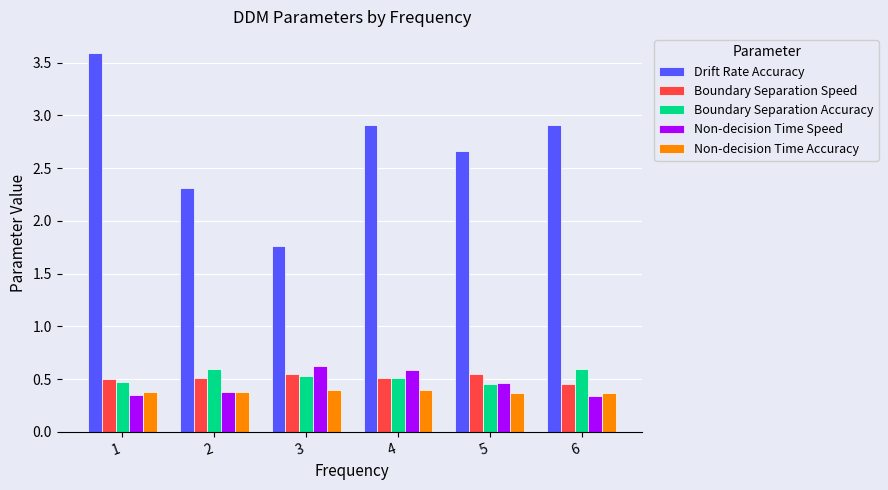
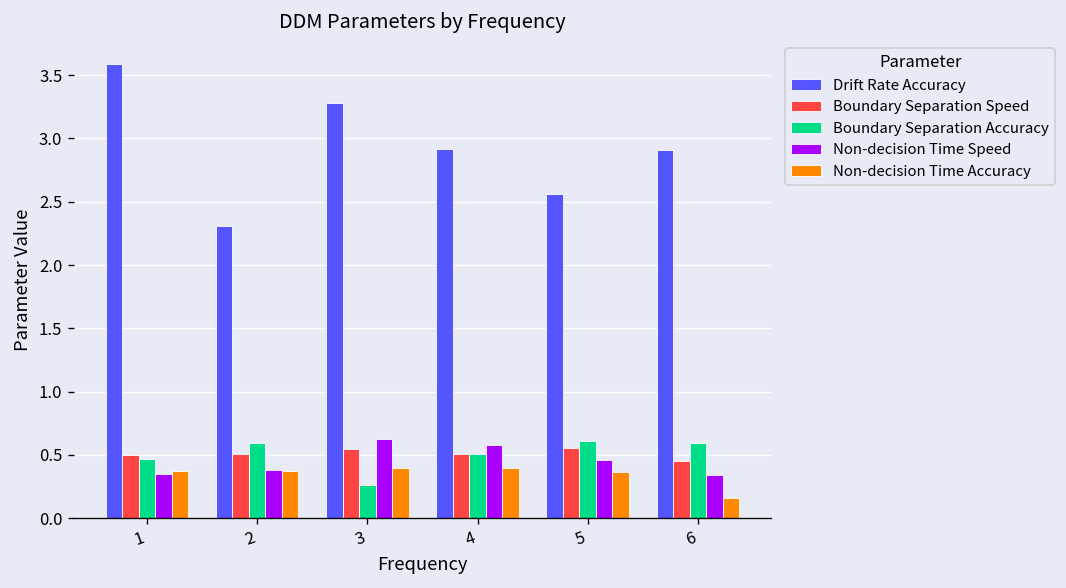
  {
    "Drift Rate Accuracy": {
      "1": 3.59,
      "2": 2.31,
-     "3": 1.76,
+     "3": 3.28,
      "4": 2.91,
-     "5": 2.67,
+     "5": 2.56,
      "6": 2.91
    },
    "Boundary Separation Speed": {
      "1": 0.50,
      "2": 0.51,
      "3": 0.55,
      "4": 0.51,
      "5": 0.55,
      "6": 0.46
    },
    "Boundary Separation Accuracy": {
      "1": 0.47,
      "2": 0.59,
-     "3": 0.53,
+     "3": 0.26,
      "4": 0.51,
-     "5": 0.45,
+     "5": 0.61,
      "6": 0.60
    },
    "Non-decision Time Speed": {
      "1": 0.35,
      "2": 0.38,
      "3": 0.63,
      "4": 0.58,
      "5": 0.46,
      "6": 0.34
    },
    "Non-decision Time Accuracy": {
      "1": 0.37,
      "2": 0.37,
      "3": 0.40,
      "4": 0.40,
      "5": 0.36,
-     "6": 0.37
+     "6": 0.16
    }
  }
